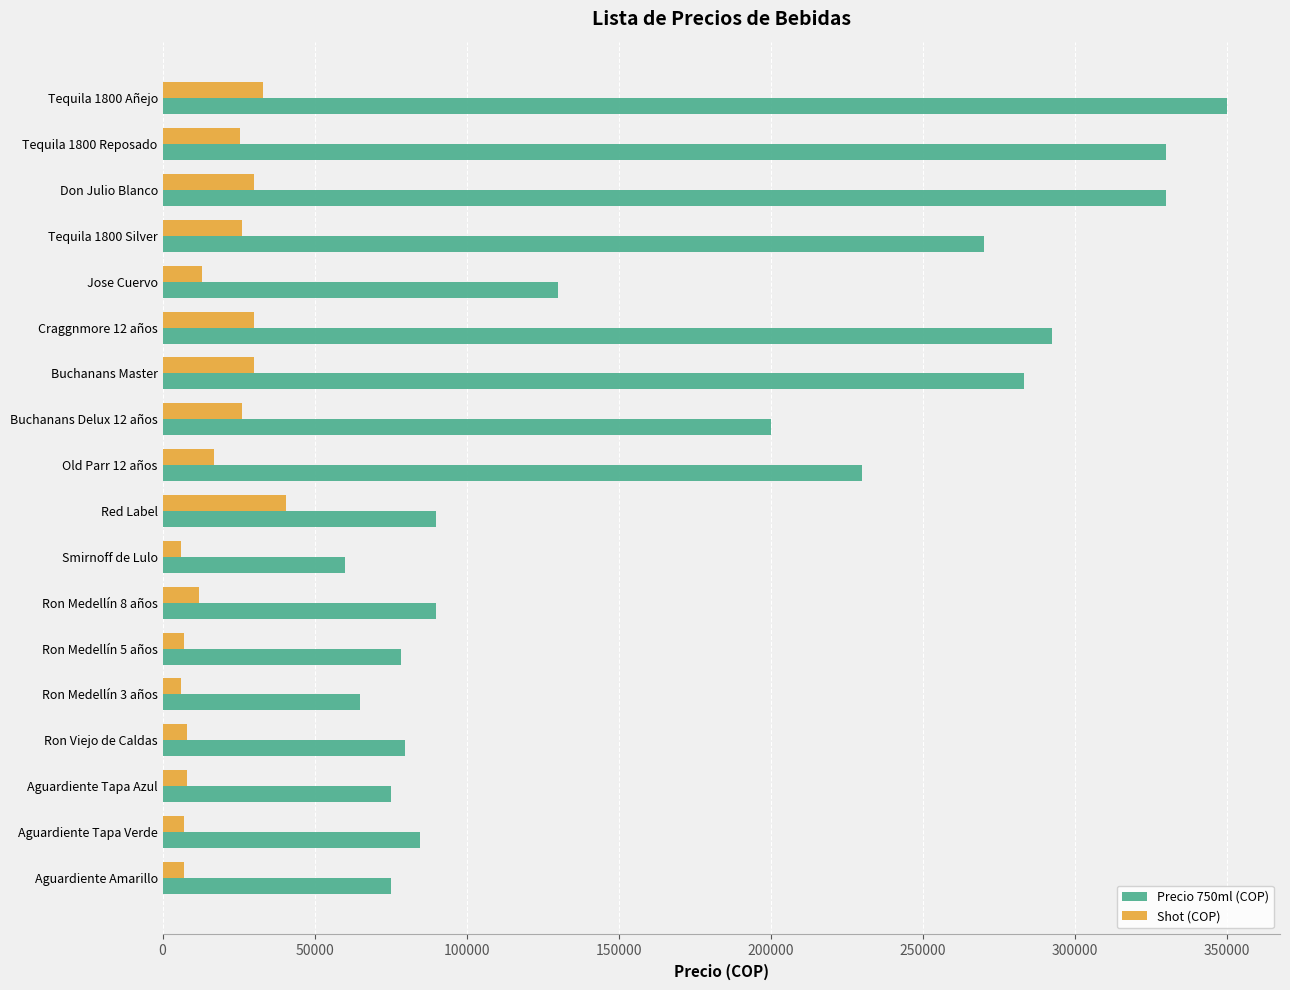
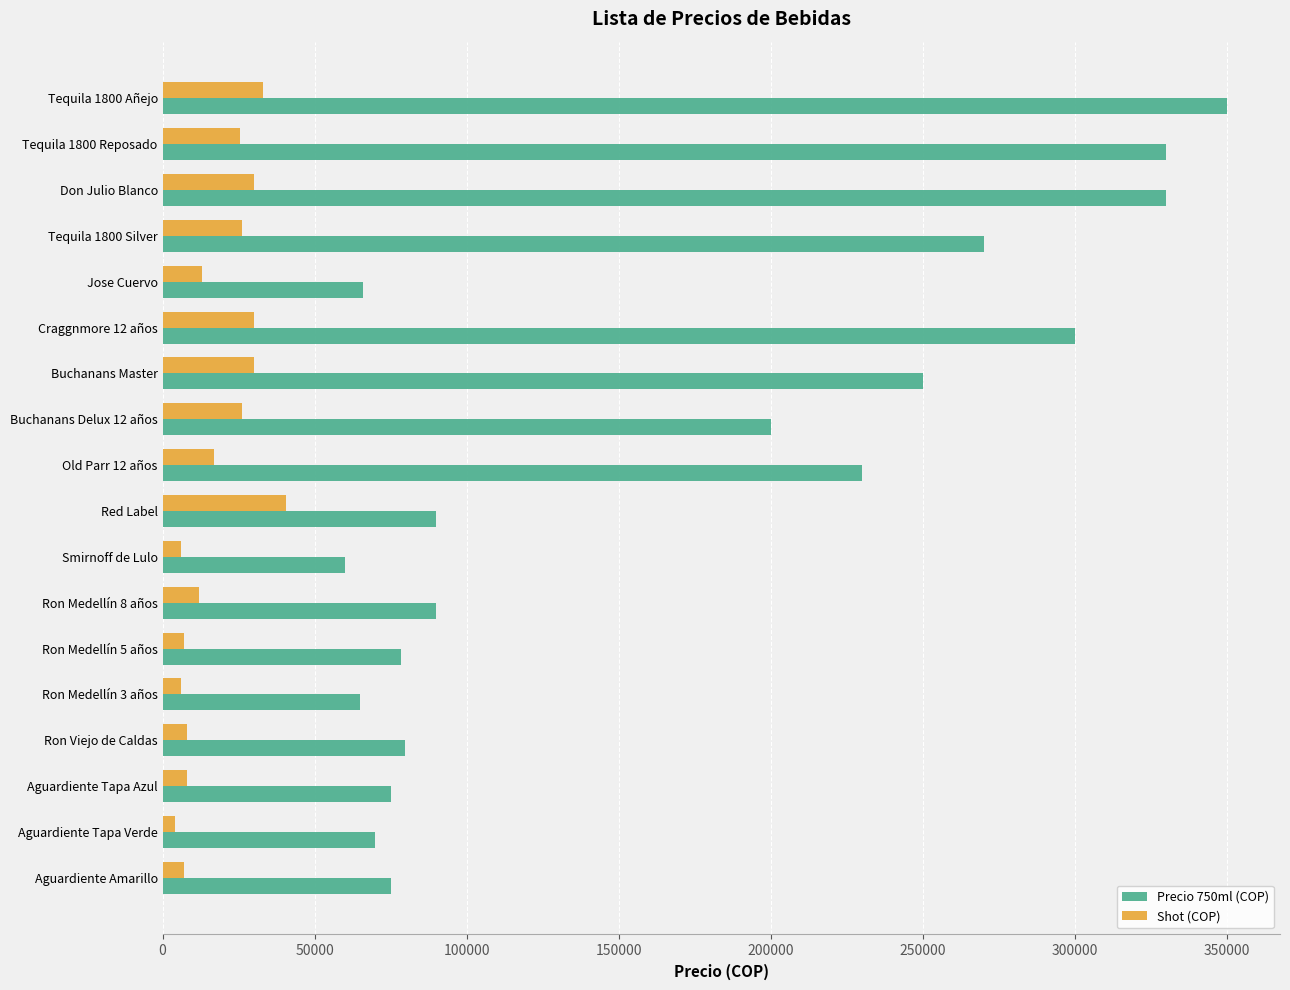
  {
    "Precio 750ml (COP)": {
      "Tequila 1800 Añejo": 350000,
      "Tequila 1800 Reposado": 330000,
      "Don Julio Blanco": 330000,
      "Tequila 1800 Silver": 270000,
-     "Jose Cuervo": 130000,
-     "Craggnmore 12 años": 293000,
-     "Buchanans Master": 283000,
+     "Jose Cuervo": 66000,
+     "Craggnmore 12 años": 300000,
+     "Buchanans Master": 250000,
      "Buchanans Delux 12 años": 200000,
      "Old Parr 12 años": 230000,
      "Red Label": 90000,
      "Smirnoff de Lulo": 60000,
      "Ron Medellín 8 años": 90000,
      "Ron Medellín 5 años": 78000,
      "Ron Medellín 3 años": 65000,
      "Ron Viejo de Caldas": 80000,
      "Aguardiente Tapa Azul": 75000,
-     "Aguardiente Tapa Verde": 85000,
+     "Aguardiente Tapa Verde": 70000,
      "Aguardiente Amarillo": 75000
    },
    "Shot (COP)": {
      "Tequila 1800 Añejo": 33000,
      "Tequila 1800 Reposado": 25000,
      "Don Julio Blanco": 30000,
      "Tequila 1800 Silver": 26000,
      "Jose Cuervo": 13000,
      "Craggnmore 12 años": 30000,
      "Buchanans Master": 30000,
      "Buchanans Delux 12 años": 26000,
      "Old Parr 12 años": 17000,
      "Red Label": 40000,
      "Smirnoff de Lulo": 6000,
      "Ron Medellín 8 años": 12000,
      "Ron Medellín 5 años": 7000,
      "Ron Medellín 3 años": 6000,
      "Ron Viejo de Caldas": 8000,
      "Aguardiente Tapa Azul": 8000,
-     "Aguardiente Tapa Verde": 7000,
+     "Aguardiente Tapa Verde": 4000,
      "Aguardiente Amarillo": 7000
    }
  }
